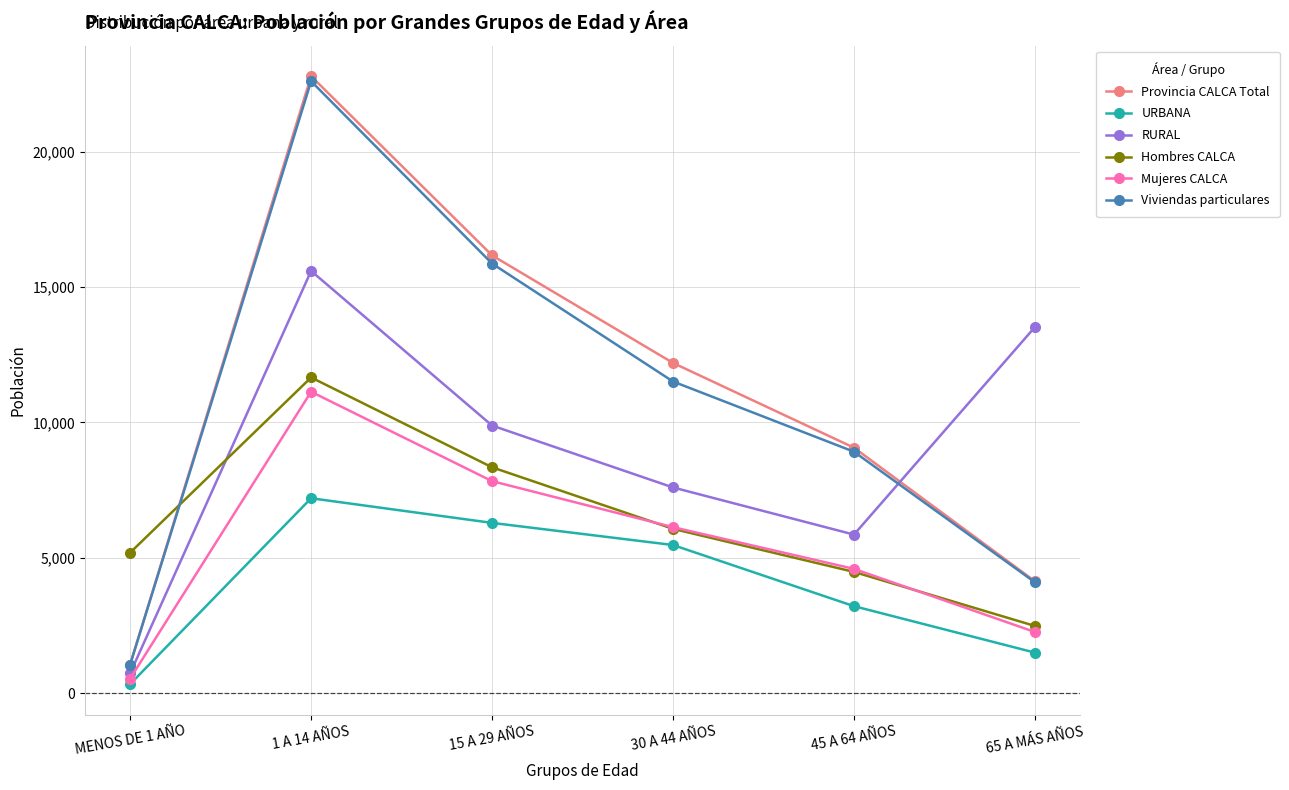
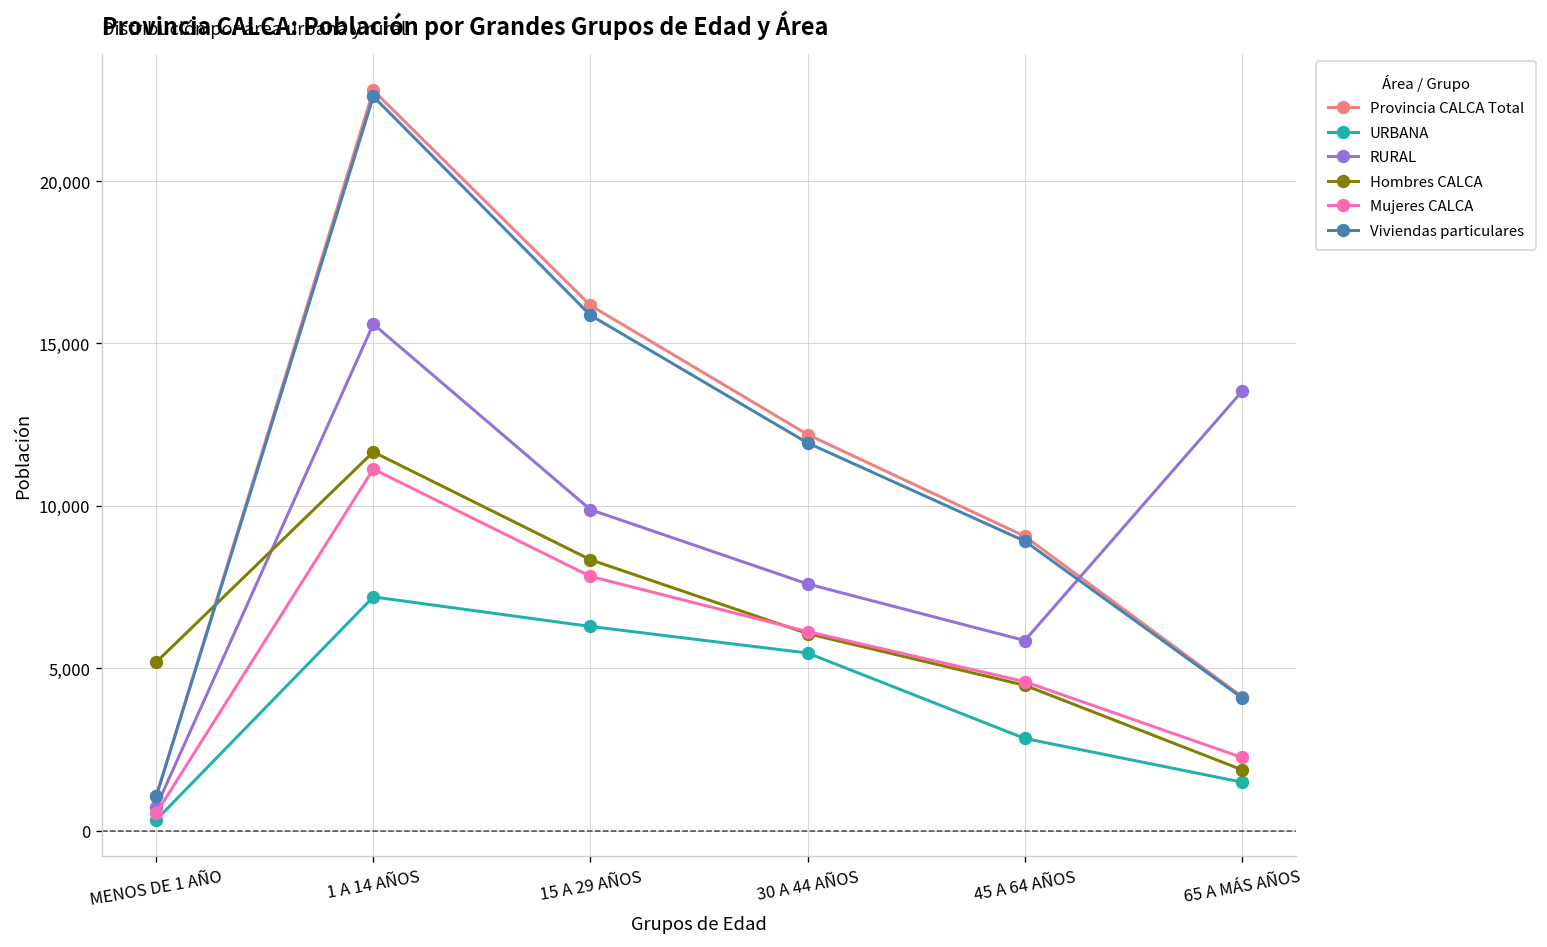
  {
    "URBANA": {
      "MENOS DE 1 AÑO": "300",
      "1 A 14 AÑOS": "7,200",
      "15 A 29 AÑOS": "6,300",
      "30 A 44 AÑOS": "5,500",
-     "45 A 64 AÑOS": "3,200",
+     "45 A 64 AÑOS": "2,800",
      "65 A MÁS AÑOS": "1,500"
    },
    "RURAL": {
      "MENOS DE 1 AÑO": "700",
      "1 A 14 AÑOS": "15,600",
      "15 A 29 AÑOS": "9,900",
      "30 A 44 AÑOS": "7,600",
      "45 A 64 AÑOS": "5,900",
      "65 A MÁS AÑOS": "13,500"
    },
    "Hombres CALCA": {
      "MENOS DE 1 AÑO": "5,200",
      "1 A 14 AÑOS": "11,700",
      "15 A 29 AÑOS": "8,300",
      "45 A 64 AÑOS": "4,500",
-     "65 A MÁS AÑOS": "2,500"
+     "65 A MÁS AÑOS": "1,900"
    },
    "Viviendas particulares": {
      "1 A 14 AÑOS": "22,600",
      "15 A 29 AÑOS": "15,900",
-     "30 A 44 AÑOS": "11,500",
+     "30 A 44 AÑOS": "11,900",
      "45 A 64 AÑOS": "8,900"
    }
  }
